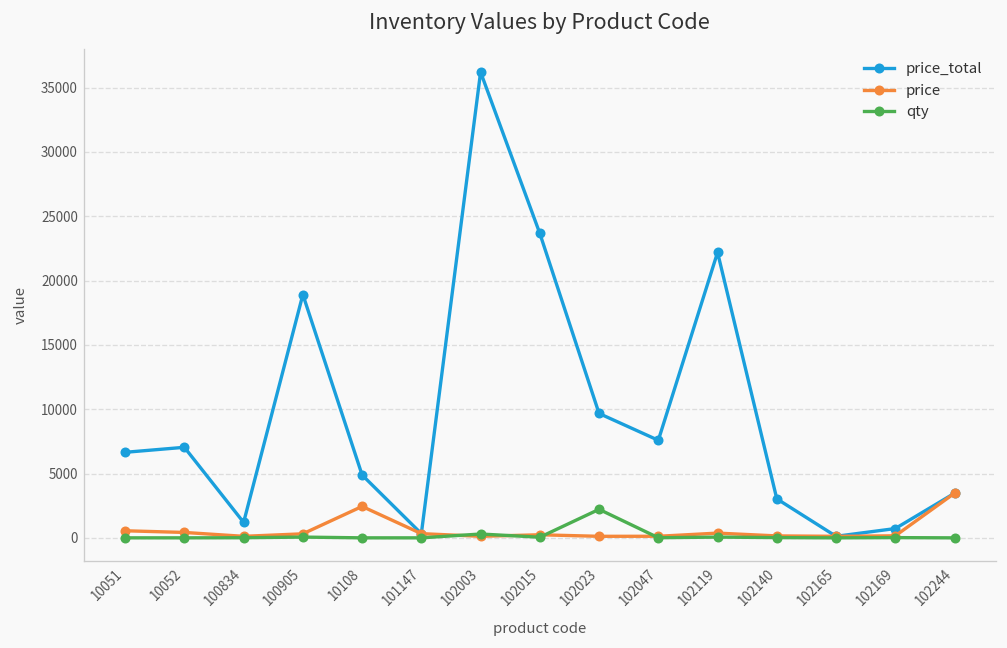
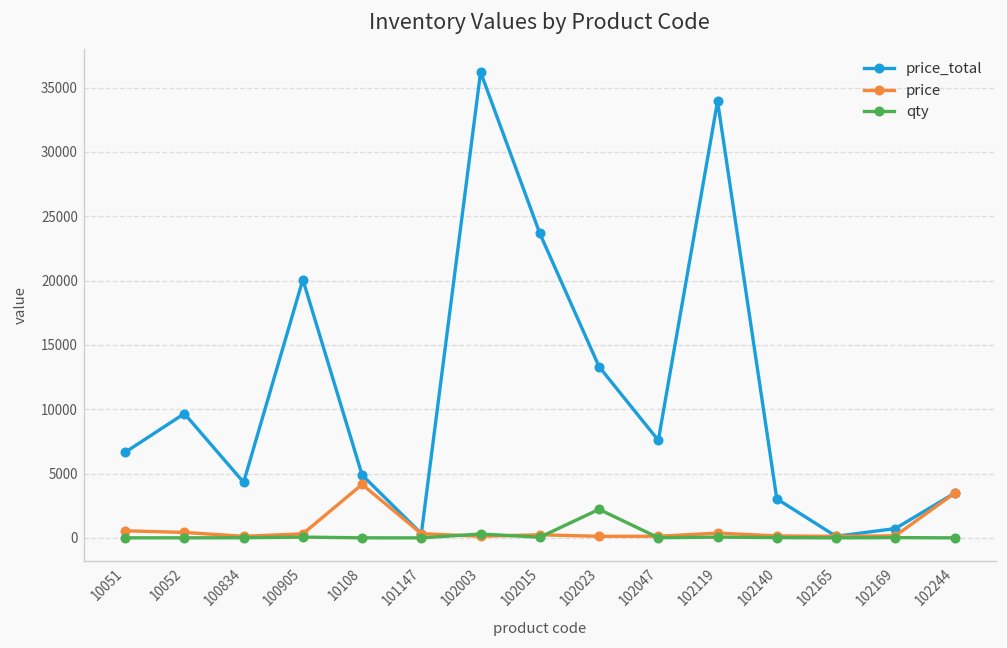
  {
    "price_total": {
      "10051": 6700,
-     "10052": 7000,
-     "100834": 1200,
-     "100905": 18900,
+     "10052": 9700,
+     "100834": 4300,
+     "100905": 20100,
      "10108": 4900,
      "102003": 36200,
      "102015": 23700,
-     "102023": 9700,
+     "102023": 13300,
      "102047": 7600,
-     "102119": 22200,
+     "102119": 33900,
      "102140": 3000,
      "102169": 700
    },
    "price": {
      "10051": 600,
      "10052": 400,
      "100905": 300,
-     "10108": 2400,
+     "10108": 4200,
      "102023": 100,
      "102119": 400
    },
    "qty": {
      "10051": 0,
      "10052": 0,
      "100905": 100,
      "10108": 0,
      "101147": 0,
      "102023": 2200,
      "102119": 100,
      "102244": 0
    }
  }
